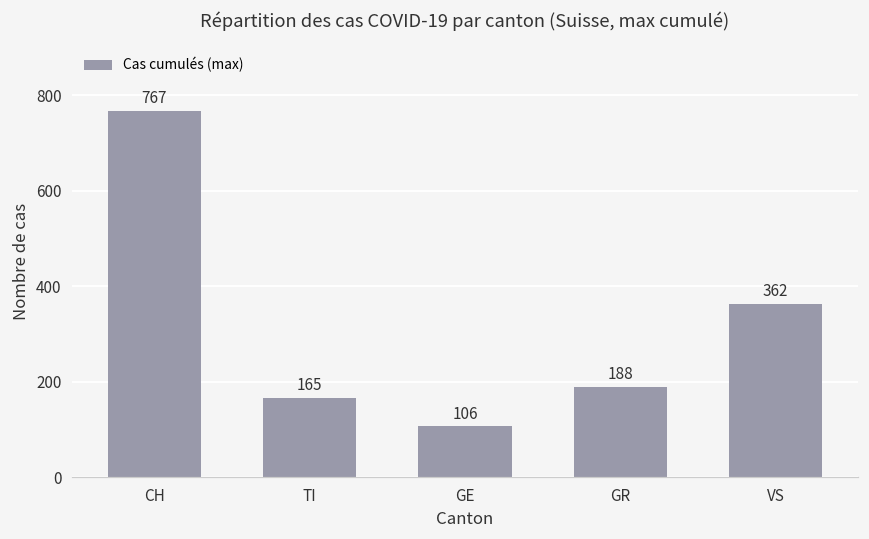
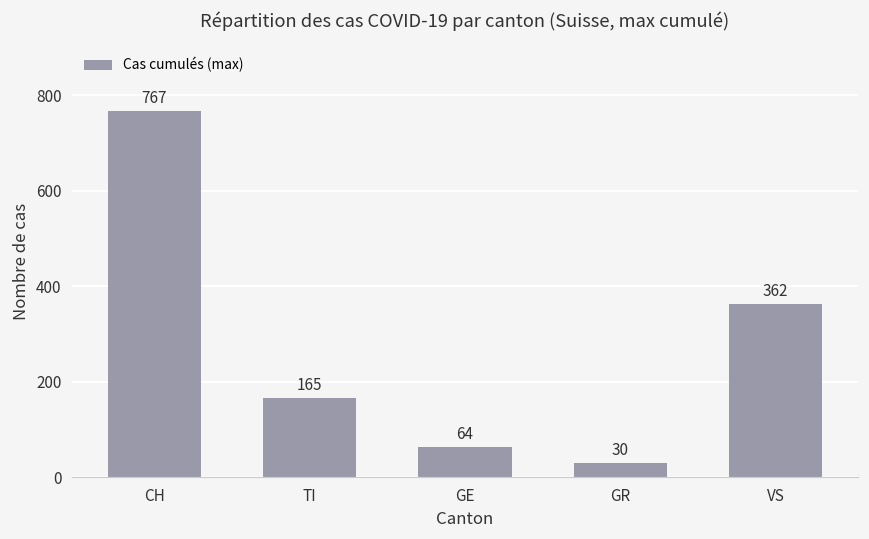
  {
    "CH": 767,
    "TI": 165,
-   "GE": 106,
-   "GR": 188,
+   "GE": 64,
+   "GR": 30,
    "VS": 362
  }
